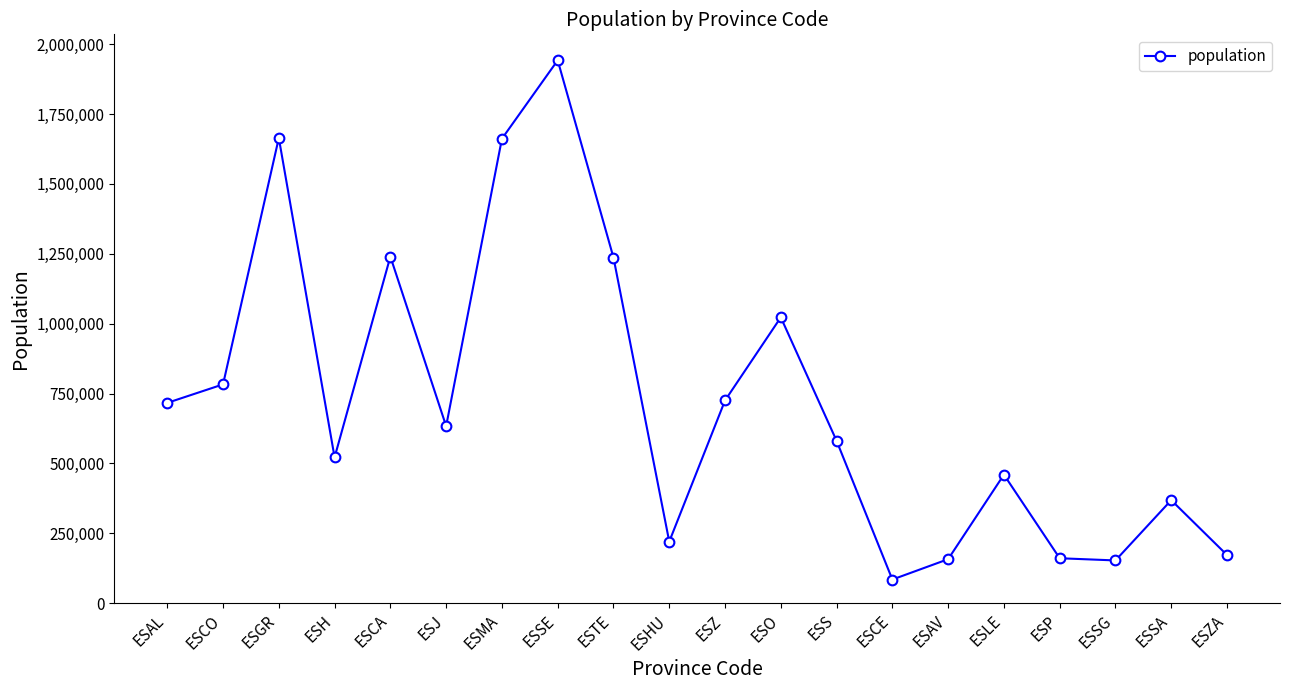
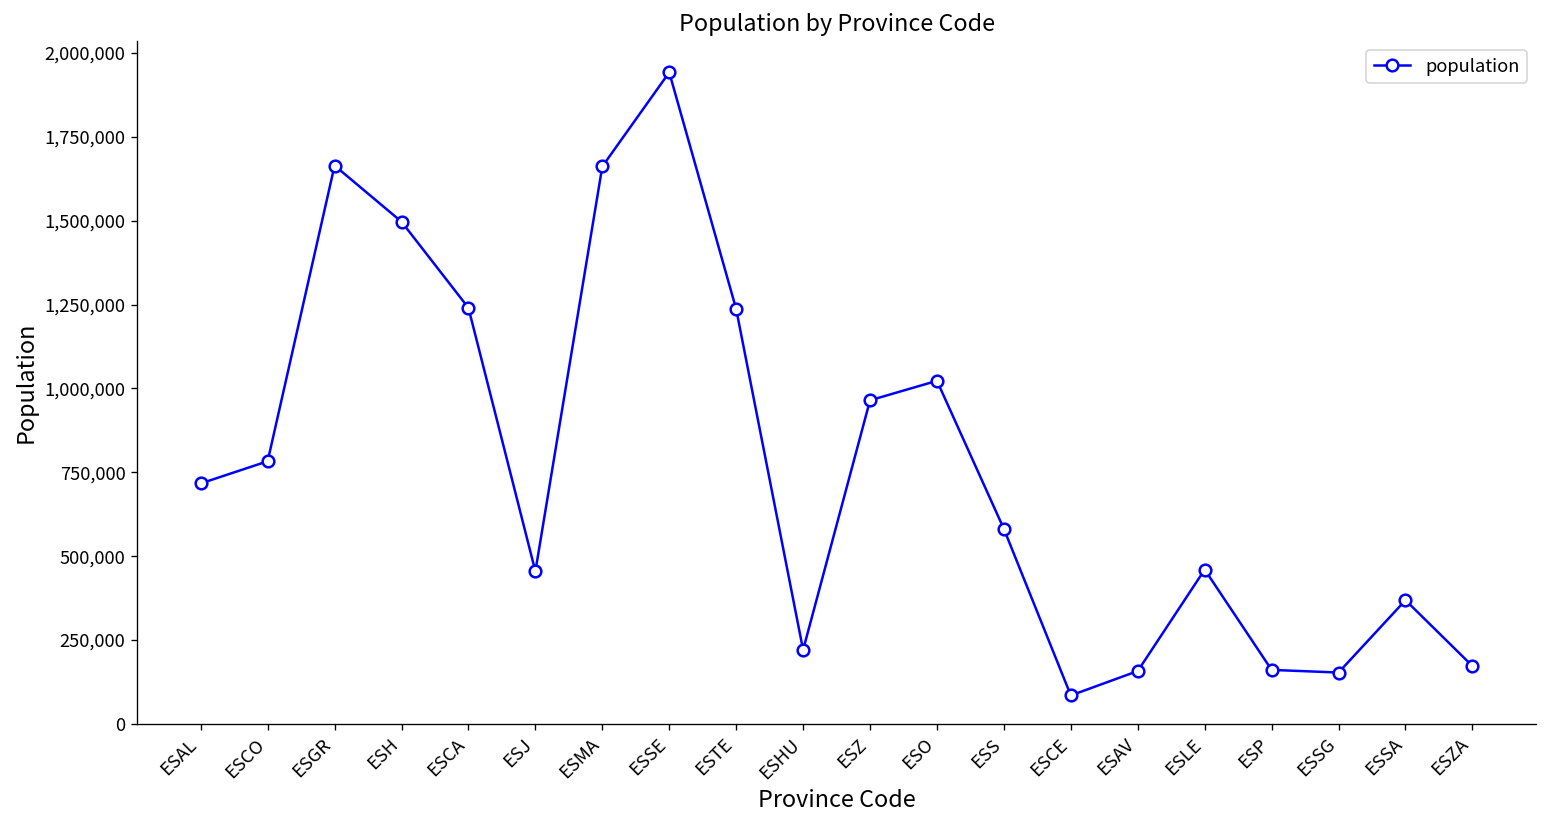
  {
    "ESAL": "720,000",
    "ESCO": "780,000",
    "ESGR": "1,660,000",
-   "ESH": "520,000",
+   "ESH": "1,500,000",
    "ESCA": "1,240,000",
-   "ESJ": "630,000",
+   "ESJ": "450,000",
    "ESMA": "1,660,000",
    "ESSE": "1,940,000",
    "ESTE": "1,240,000",
    "ESHU": "220,000",
-   "ESZ": "730,000",
+   "ESZ": "960,000",
    "ESO": "1,020,000",
    "ESS": "580,000",
    "ESCE": "80,000",
    "ESAV": "160,000",
    "ESLE": "460,000",
    "ESP": "160,000",
    "ESSG": "150,000",
    "ESSA": "370,000",
    "ESZA": "170,000"
  }
